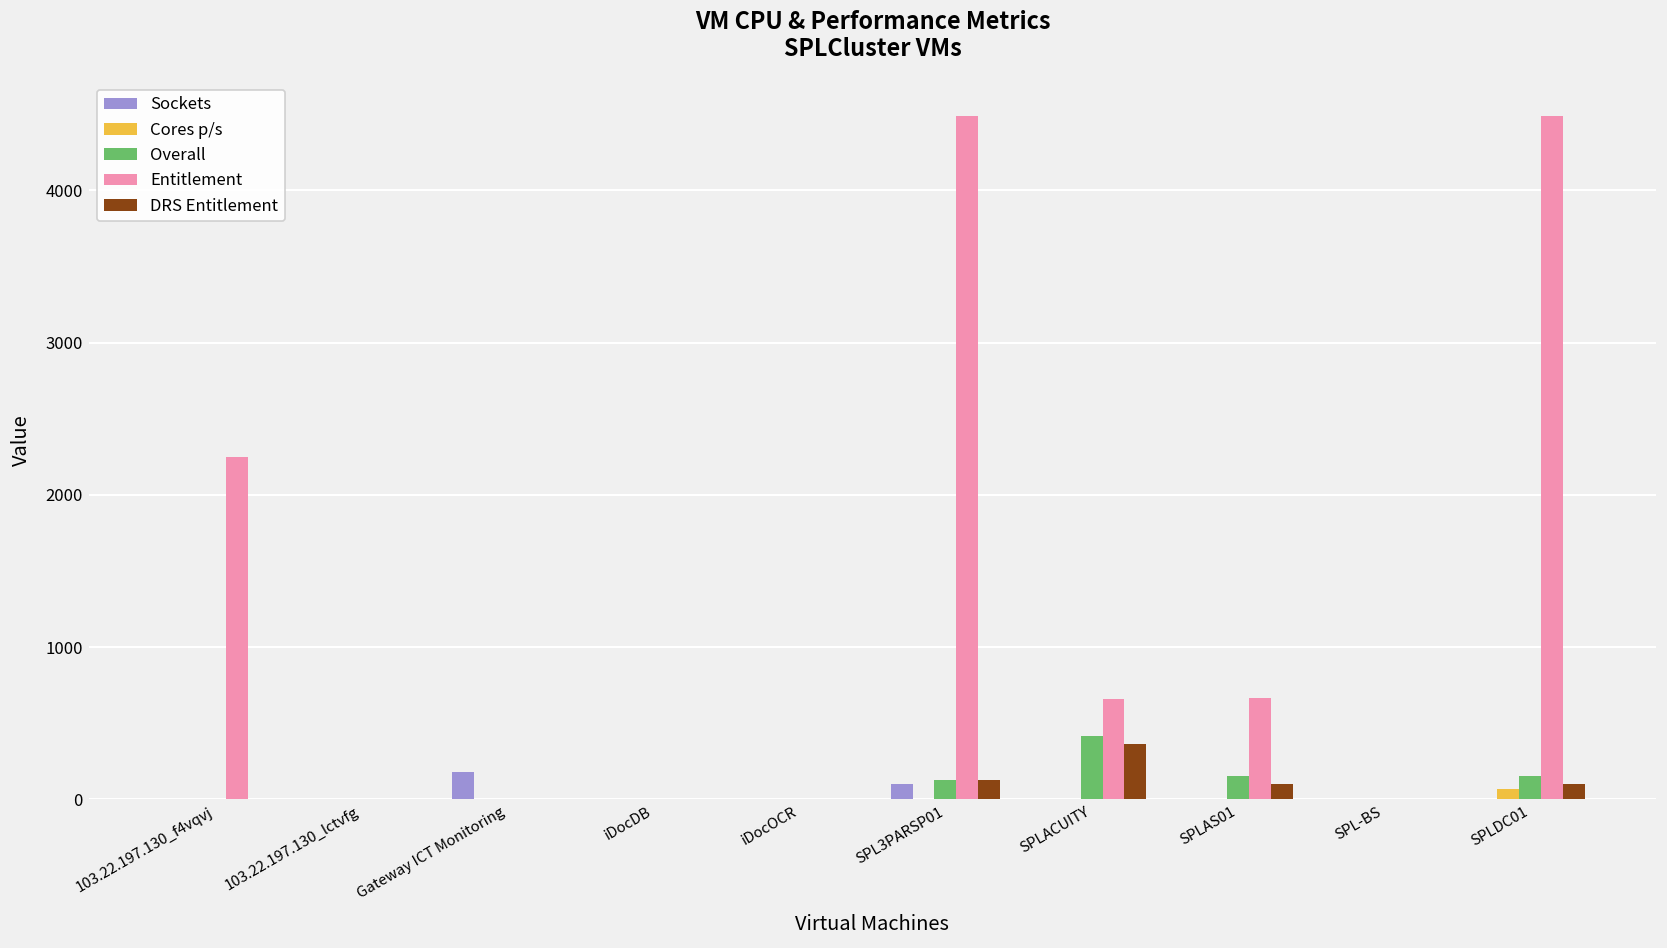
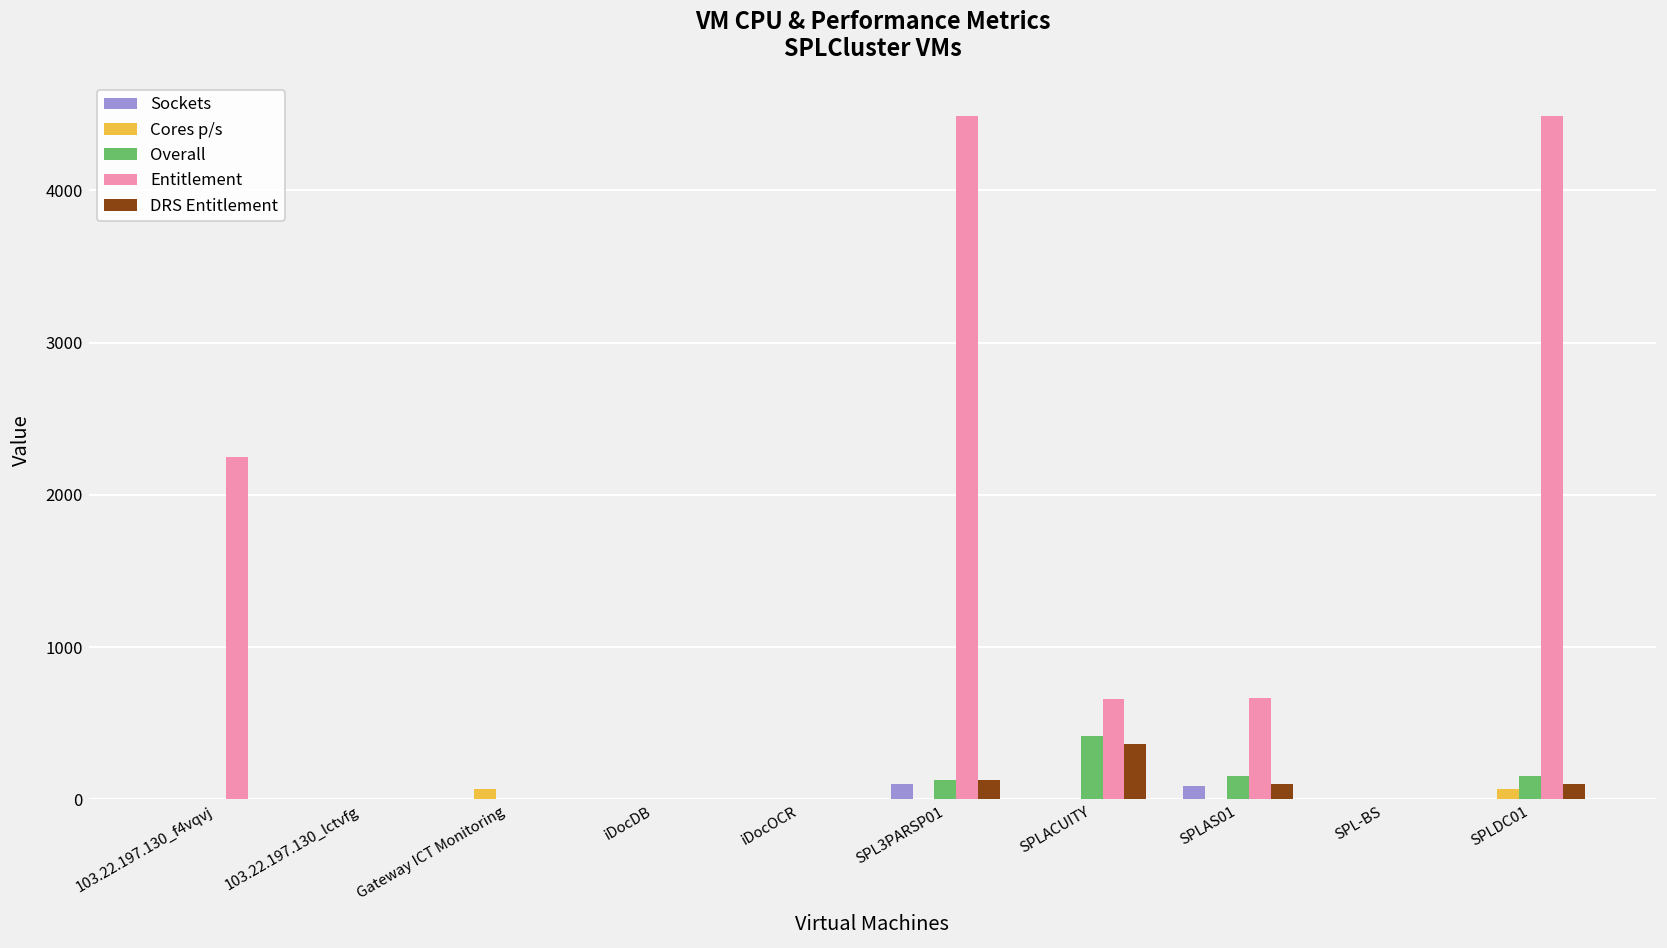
  {
    "Sockets": {
-     "Gateway ICT Monitoring": 180,
+     "Gateway ICT Monitoring": 0,
      "SPL3PARSP01": 100,
-     "SPLAS01": 0
+     "SPLAS01": 90
    },
    "Cores p/s": {
-     "Gateway ICT Monitoring": 0,
+     "Gateway ICT Monitoring": 70,
      "SPLDC01": 70
    },
    "Overall": {
      "103.22.197.130_f4vqvj": 0,
      "103.22.197.130_lctvfg": 0,
      "Gateway ICT Monitoring": 0,
      "iDocDB": 0,
      "iDocOCR": 0,
      "SPL3PARSP01": 130,
      "SPLACUITY": 420,
      "SPLAS01": 160,
      "SPL-BS": 0,
      "SPLDC01": 160
    },
    "Entitlement": {
      "103.22.197.130_f4vqvj": 2250,
      "103.22.197.130_lctvfg": 0,
      "Gateway ICT Monitoring": 0,
      "iDocDB": 0,
      "iDocOCR": 0,
      "SPL3PARSP01": 4490,
      "SPLACUITY": 660,
      "SPLAS01": 670,
      "SPL-BS": 0,
      "SPLDC01": 4490
    },
    "DRS Entitlement": {
      "103.22.197.130_f4vqvj": 0,
      "103.22.197.130_lctvfg": 0,
      "Gateway ICT Monitoring": 0,
      "iDocDB": 0,
      "iDocOCR": 0,
      "SPL3PARSP01": 130,
      "SPLACUITY": 360,
      "SPLAS01": 100,
      "SPL-BS": 0,
      "SPLDC01": 100
    }
  }
